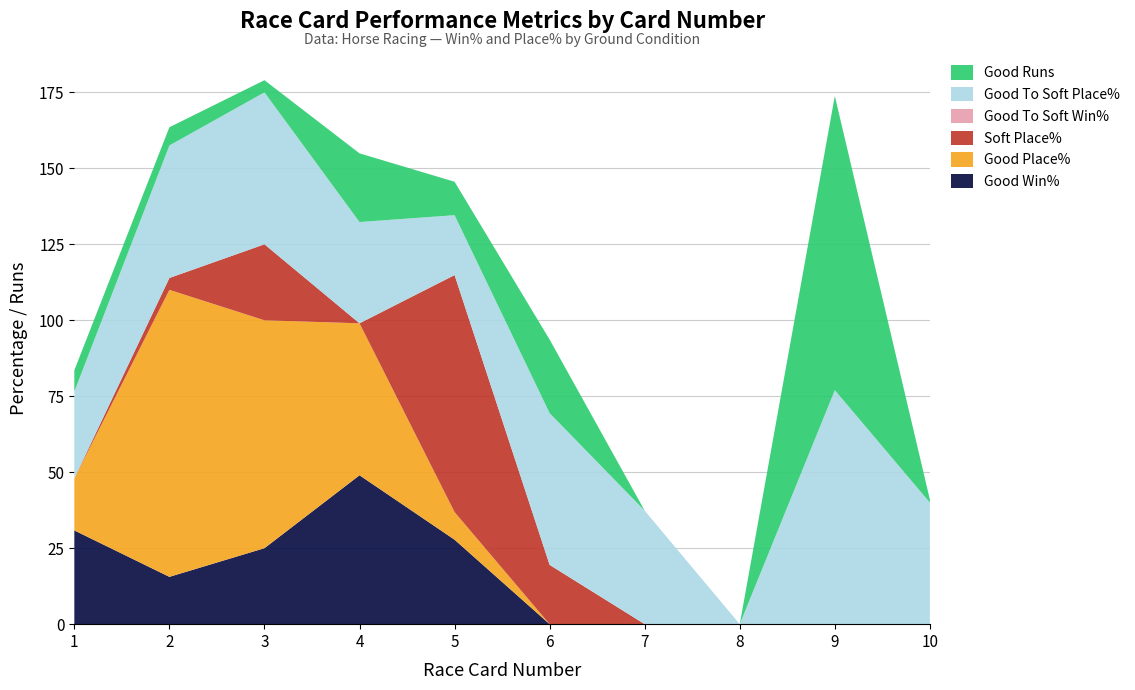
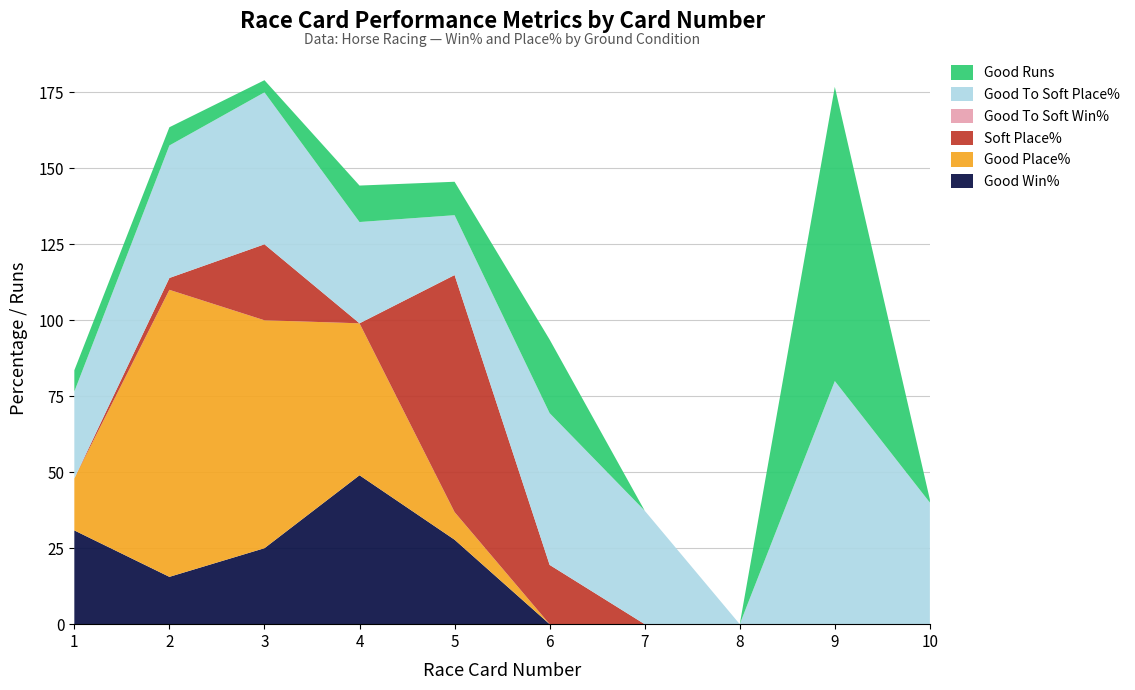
  {
    "Good Win%": {
      "1": 31,
      "2": 16,
      "3": 25,
      "4": 49,
      "5": 28
    },
    "Good Place%": {
      "2": 94,
      "3": 75,
      "5": 9
    },
    "Good To Soft Place%": {
      "1": 29,
      "2": 44,
      "3": 50,
      "4": 33,
      "5": 20,
      "6": 50,
-     "9": 77,
+     "9": 80,
      "10": 40
    },
    "Good Runs": {
      "1": 7,
      "2": 6,
      "3": 4,
-     "4": 23,
+     "4": 12,
      "5": 11,
      "6": 24,
      "9": 97,
      "10": 1
    }
  }
